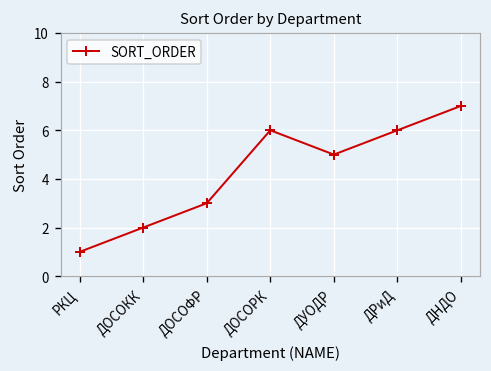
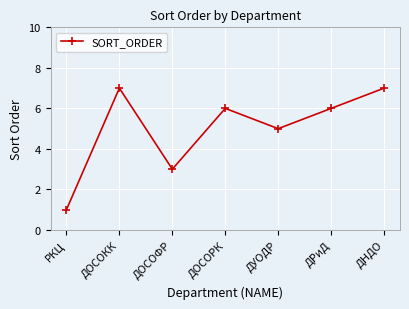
  {
    "РКЦ": 1,
-   "ДОСОКК": 2,
+   "ДОСОКК": 7,
    "ДОСОФР": 3,
    "ДОСОРК": 6,
    "ДУОДР": 5,
    "ДРиД": 6,
    "ДНДО": 7
  }
